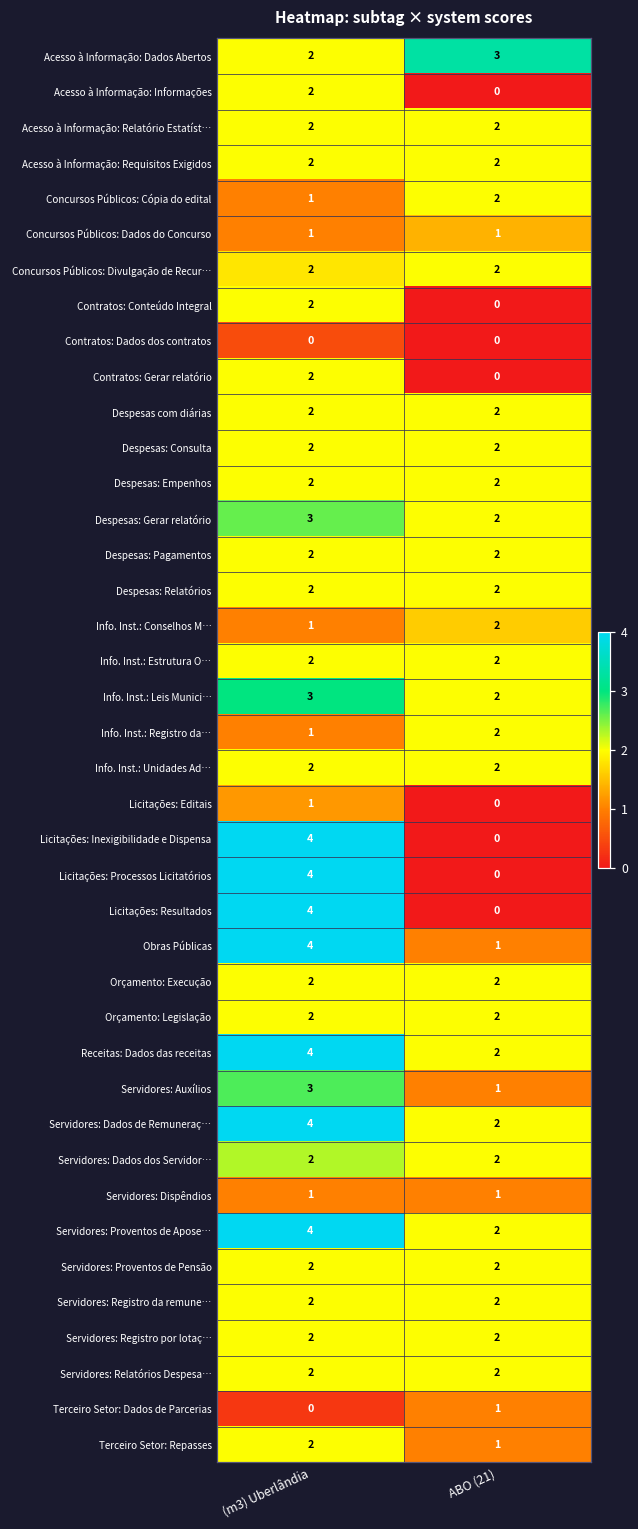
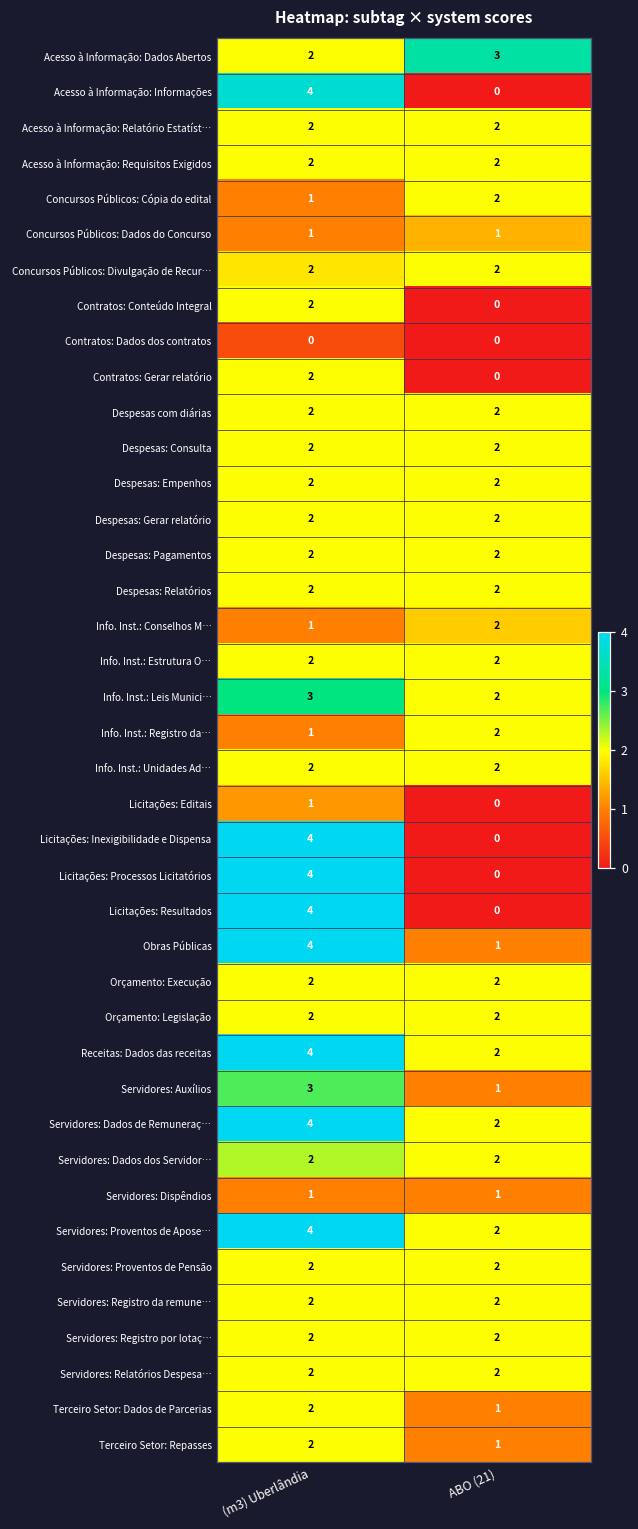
  {
    "Acesso à Informação: Dados Abertos": {
      "(m3) Uberlândia": 2,
      "ABO (21)": 3
    },
    "Acesso à Informação: Informações": {
-     "(m3) Uberlândia": 2,
+     "(m3) Uberlândia": 4,
      "ABO (21)": 0
    },
    "Acesso à Informação: Relatório Estatíst…": {
      "(m3) Uberlândia": 2,
      "ABO (21)": 2
    },
    "Acesso à Informação: Requisitos Exigidos": {
      "(m3) Uberlândia": 2,
      "ABO (21)": 2
    },
    "Concursos Públicos: Cópia do edital": {
      "(m3) Uberlândia": 1,
      "ABO (21)": 2
    },
    "Concursos Públicos: Dados do Concurso": {
      "(m3) Uberlândia": 1,
      "ABO (21)": 1
    },
    "Concursos Públicos: Divulgação de Recur…": {
      "(m3) Uberlândia": 2,
      "ABO (21)": 2
    },
    "Contratos: Conteúdo Integral": {
      "(m3) Uberlândia": 2,
      "ABO (21)": 0
    },
    "Contratos: Dados dos contratos": {
      "(m3) Uberlândia": 0,
      "ABO (21)": 0
    },
    "Contratos: Gerar relatório": {
      "(m3) Uberlândia": 2,
      "ABO (21)": 0
    },
    "Despesas com diárias": {
      "(m3) Uberlândia": 2,
      "ABO (21)": 2
    },
    "Despesas: Consulta": {
      "(m3) Uberlândia": 2,
      "ABO (21)": 2
    },
    "Despesas: Empenhos": {
      "(m3) Uberlândia": 2,
      "ABO (21)": 2
    },
    "Despesas: Gerar relatório": {
-     "(m3) Uberlândia": 3,
+     "(m3) Uberlândia": 2,
      "ABO (21)": 2
    },
    "Despesas: Pagamentos": {
      "(m3) Uberlândia": 2,
      "ABO (21)": 2
    },
    "Despesas: Relatórios": {
      "(m3) Uberlândia": 2,
      "ABO (21)": 2
    },
    "Info. Inst.: Conselhos M…": {
      "(m3) Uberlândia": 1,
      "ABO (21)": 2
    },
    "Info. Inst.: Estrutura O…": {
      "(m3) Uberlândia": 2,
      "ABO (21)": 2
    },
    "Info. Inst.: Leis Munici…": {
      "(m3) Uberlândia": 3,
      "ABO (21)": 2
    },
    "Info. Inst.: Registro da…": {
      "(m3) Uberlândia": 1,
      "ABO (21)": 2
    },
    "Info. Inst.: Unidades Ad…": {
      "(m3) Uberlândia": 2,
      "ABO (21)": 2
    },
    "Licitações: Editais": {
      "(m3) Uberlândia": 1,
      "ABO (21)": 0
    },
    "Licitações: Inexigibilidade e Dispensa": {
      "(m3) Uberlândia": 4,
      "ABO (21)": 0
    },
    "Licitações: Processos Licitatórios": {
      "(m3) Uberlândia": 4,
      "ABO (21)": 0
    },
    "Licitações: Resultados": {
      "(m3) Uberlândia": 4,
      "ABO (21)": 0
    },
    "Obras Públicas": {
      "(m3) Uberlândia": 4,
      "ABO (21)": 1
    },
    "Orçamento: Execução": {
      "(m3) Uberlândia": 2,
      "ABO (21)": 2
    },
    "Orçamento: Legislação": {
      "(m3) Uberlândia": 2,
      "ABO (21)": 2
    },
    "Receitas: Dados das receitas": {
      "(m3) Uberlândia": 4,
      "ABO (21)": 2
    },
    "Servidores: Auxílios": {
      "(m3) Uberlândia": 3,
      "ABO (21)": 1
    },
    "Servidores: Dados de Remuneraç…": {
      "(m3) Uberlândia": 4,
      "ABO (21)": 2
    },
    "Servidores: Dados dos Servidor…": {
      "(m3) Uberlândia": 2,
      "ABO (21)": 2
    },
    "Servidores: Dispêndios": {
      "(m3) Uberlândia": 1,
      "ABO (21)": 1
    },
    "Servidores: Proventos de Apose…": {
      "(m3) Uberlândia": 4,
      "ABO (21)": 2
    },
    "Servidores: Proventos de Pensão": {
      "(m3) Uberlândia": 2,
      "ABO (21)": 2
    },
    "Servidores: Registro da remune…": {
      "(m3) Uberlândia": 2,
      "ABO (21)": 2
    },
    "Servidores: Registro por lotaç…": {
      "(m3) Uberlândia": 2,
      "ABO (21)": 2
    },
    "Servidores: Relatórios Despesa…": {
      "(m3) Uberlândia": 2,
      "ABO (21)": 2
    },
    "Terceiro Setor: Dados de Parcerias": {
-     "(m3) Uberlândia": 0,
+     "(m3) Uberlândia": 2,
      "ABO (21)": 1
    },
    "Terceiro Setor: Repasses": {
      "(m3) Uberlândia": 2,
      "ABO (21)": 1
    }
  }
